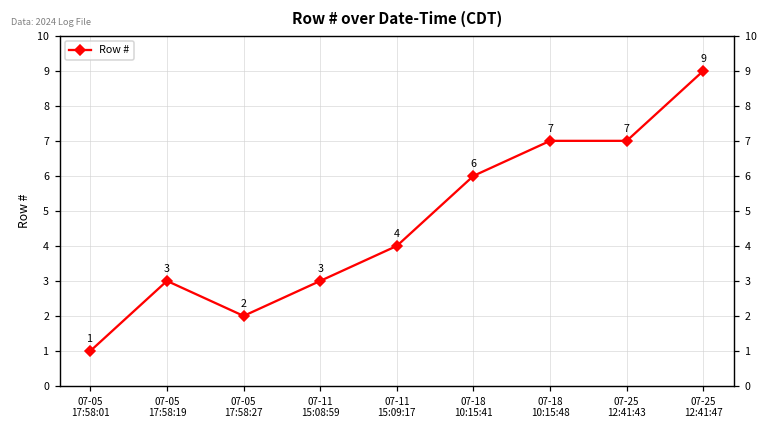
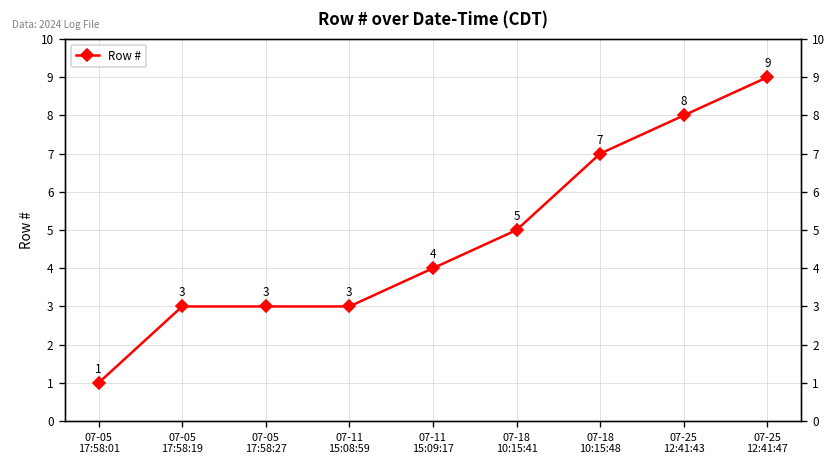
  {
    "07-05 17:58:01": 1,
    "07-05 17:58:19": 3,
-   "07-05 17:58:27": 2,
+   "07-05 17:58:27": 3,
    "07-11 15:08:59": 3,
    "07-11 15:09:17": 4,
-   "07-18 10:15:41": 6,
+   "07-18 10:15:41": 5,
    "07-18 10:15:48": 7,
-   "07-25 12:41:43": 7,
+   "07-25 12:41:43": 8,
    "07-25 12:41:47": 9
  }
